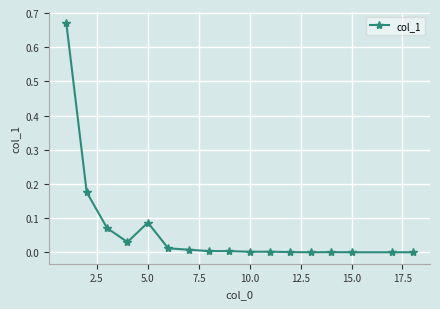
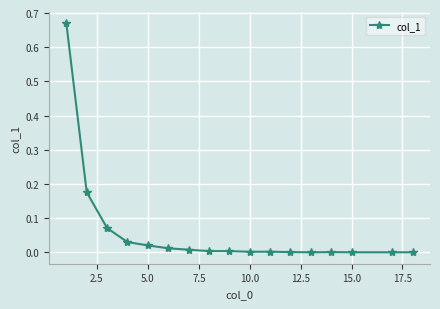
  {
-   "5.0": 0.09,
+   "5.0": 0.02,
    "10.0": 0.00,
    "15.0": 0.00
  }
